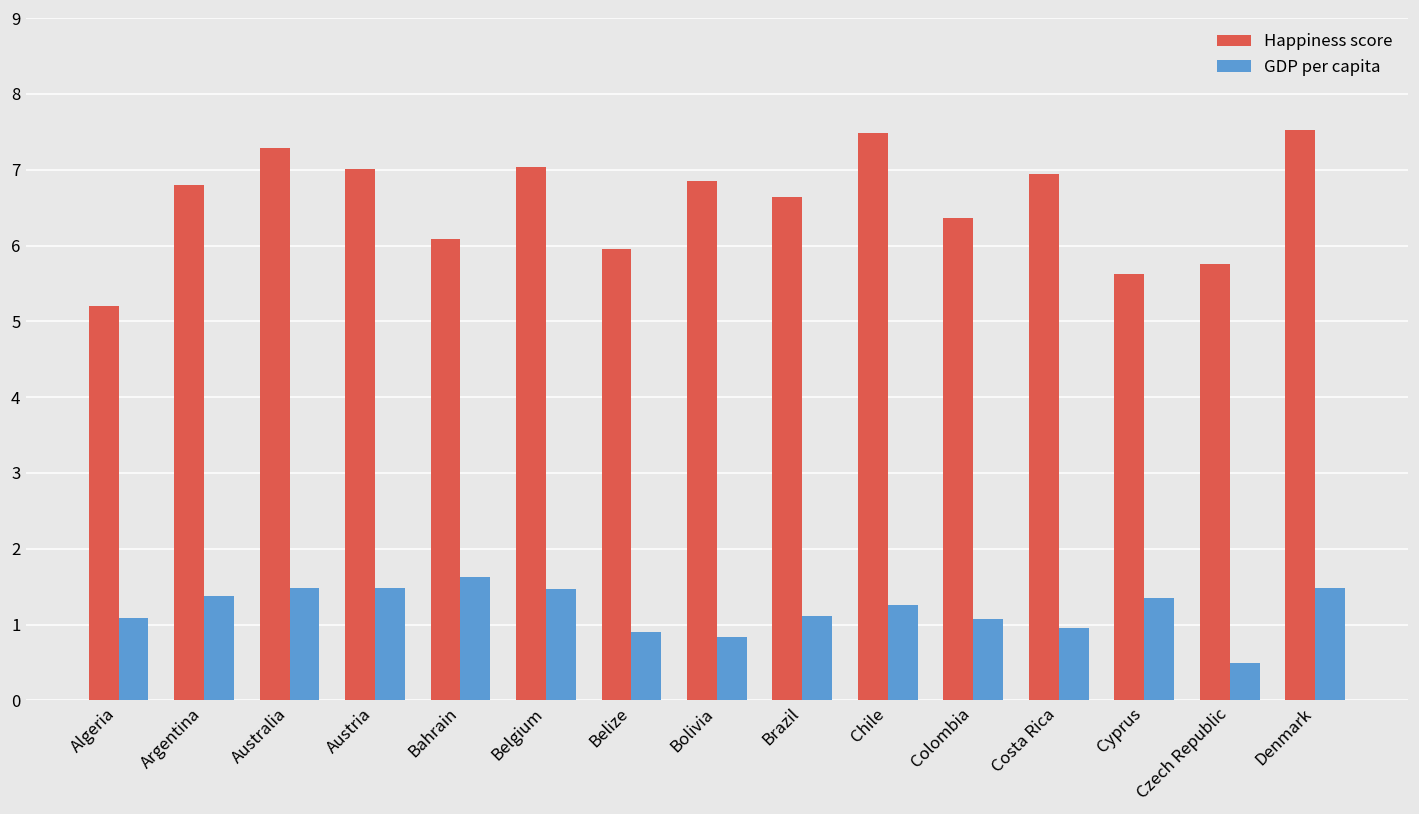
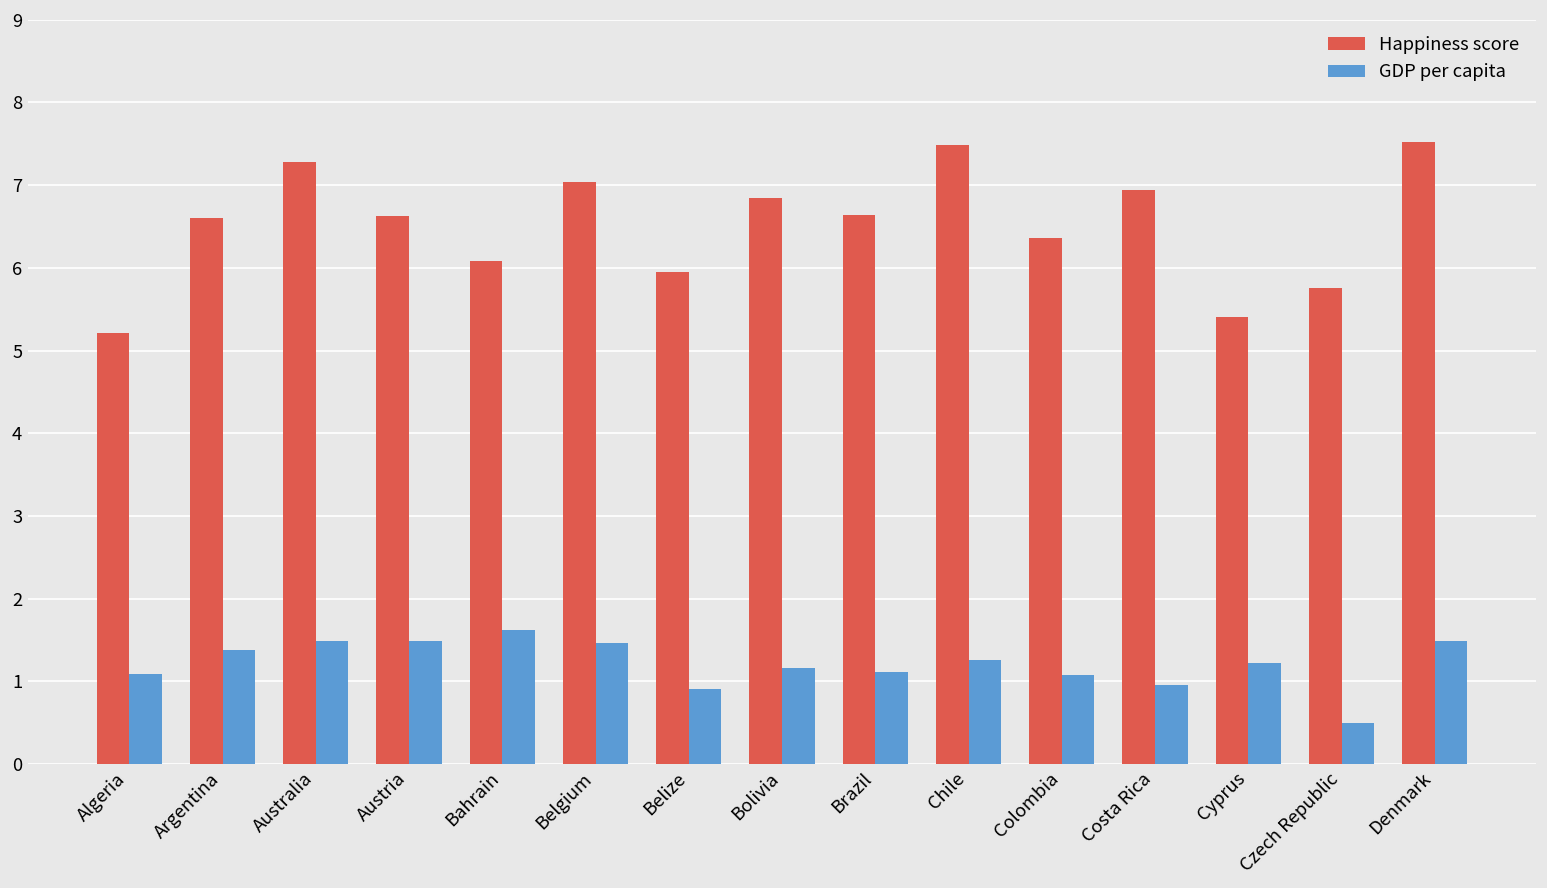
  {
    "Happiness score": {
      "Algeria": 5.2,
-     "Argentina": 6.8,
+     "Argentina": 6.6,
      "Australia": 7.3,
-     "Austria": 7.0,
+     "Austria": 6.6,
      "Bahrain": 6.1,
      "Belgium": 7.0,
      "Belize": 6.0,
      "Bolivia": 6.8,
      "Brazil": 6.6,
      "Chile": 7.5,
      "Colombia": 6.4,
      "Costa Rica": 6.9,
-     "Cyprus": 5.6,
+     "Cyprus": 5.4,
      "Czech Republic": 5.8,
      "Denmark": 7.5
    },
    "GDP per capita": {
      "Algeria": 1.1,
      "Argentina": 1.4,
      "Australia": 1.5,
      "Austria": 1.5,
      "Bahrain": 1.6,
      "Belgium": 1.5,
      "Belize": 0.9,
-     "Bolivia": 0.8,
+     "Bolivia": 1.2,
      "Brazil": 1.1,
      "Chile": 1.3,
      "Colombia": 1.1,
      "Costa Rica": 1.0,
-     "Cyprus": 1.4,
+     "Cyprus": 1.2,
      "Czech Republic": 0.5,
      "Denmark": 1.5
    }
  }
